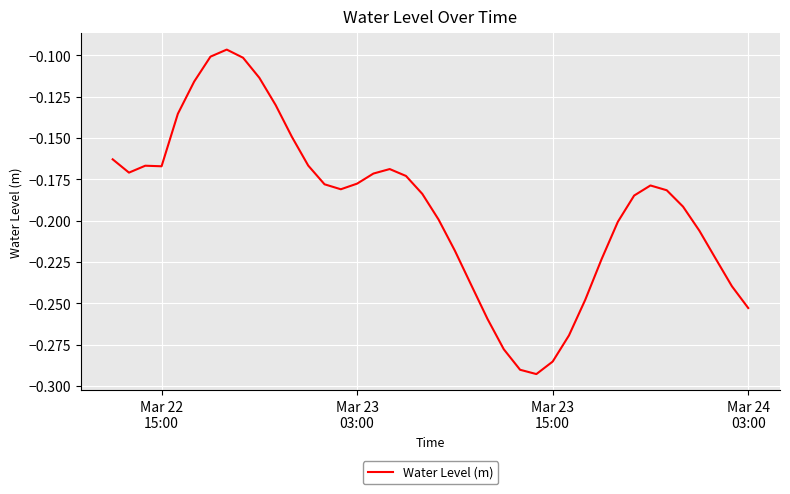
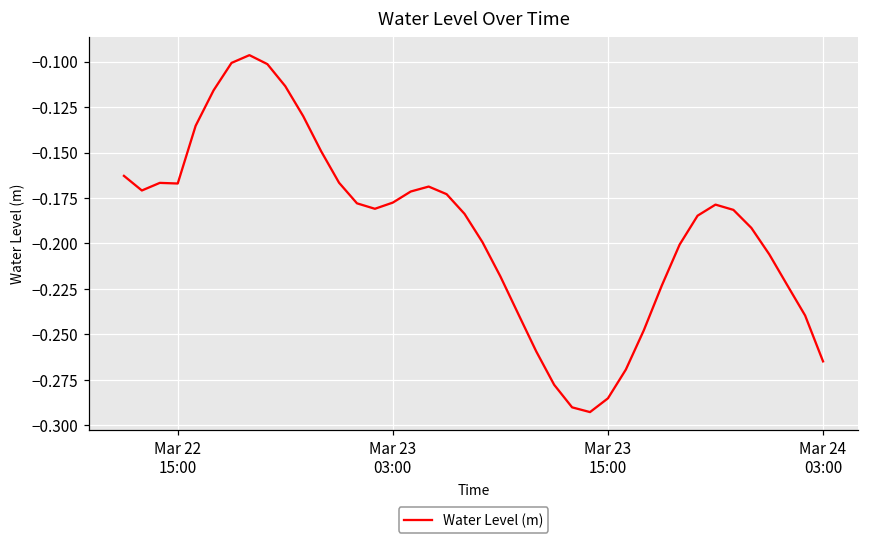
  {
    "Mar 22 15:00": -0.167,
    "Mar 23 03:00": -0.178,
    "Mar 23 15:00": -0.285,
-   "Mar 24 03:00": -0.253
+   "Mar 24 03:00": -0.265
  }
